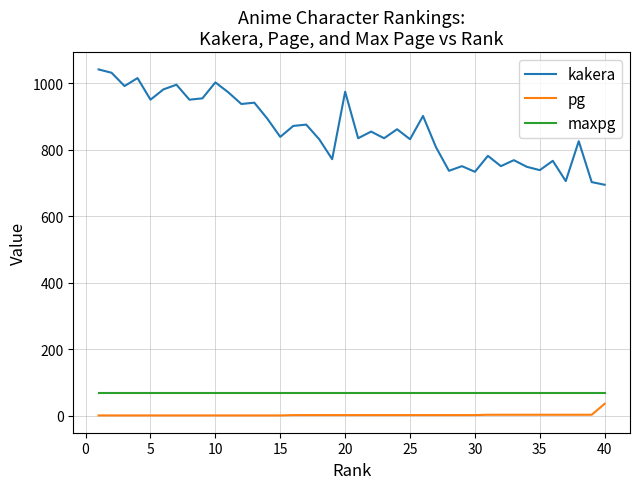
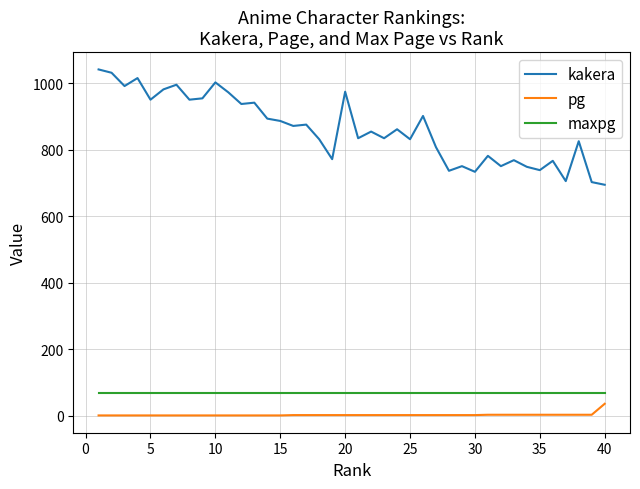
  {
    "kakera": {
      "5": 950,
      "10": 1000,
-     "15": 840,
+     "15": 890,
      "20": 980,
      "25": 830,
      "30": 730,
      "35": 740,
      "40": 700
    },
    "pg": {
      "5": 0,
      "10": 0,
      "15": 0,
      "20": 0,
      "25": 0,
      "30": 0,
      "35": 0,
      "40": 40
    },
    "maxpg": {
      "5": 70,
      "10": 70,
      "15": 70,
      "20": 70,
      "25": 70,
      "30": 70,
      "35": 70,
      "40": 70
    }
  }
